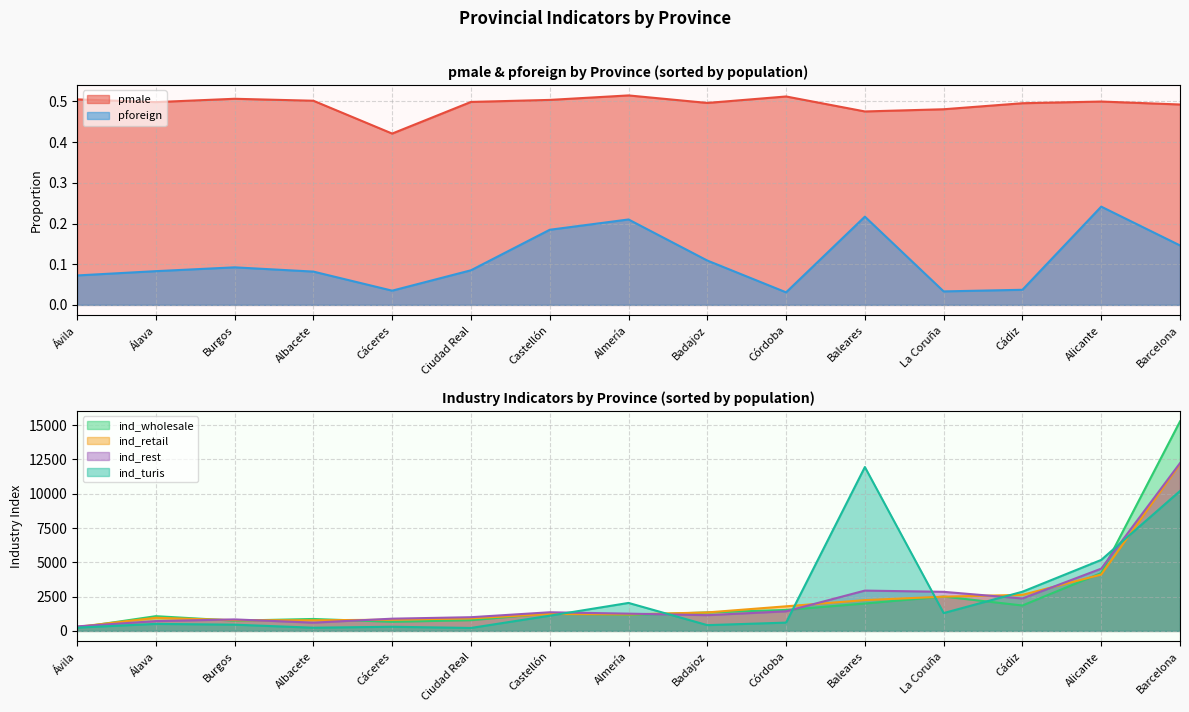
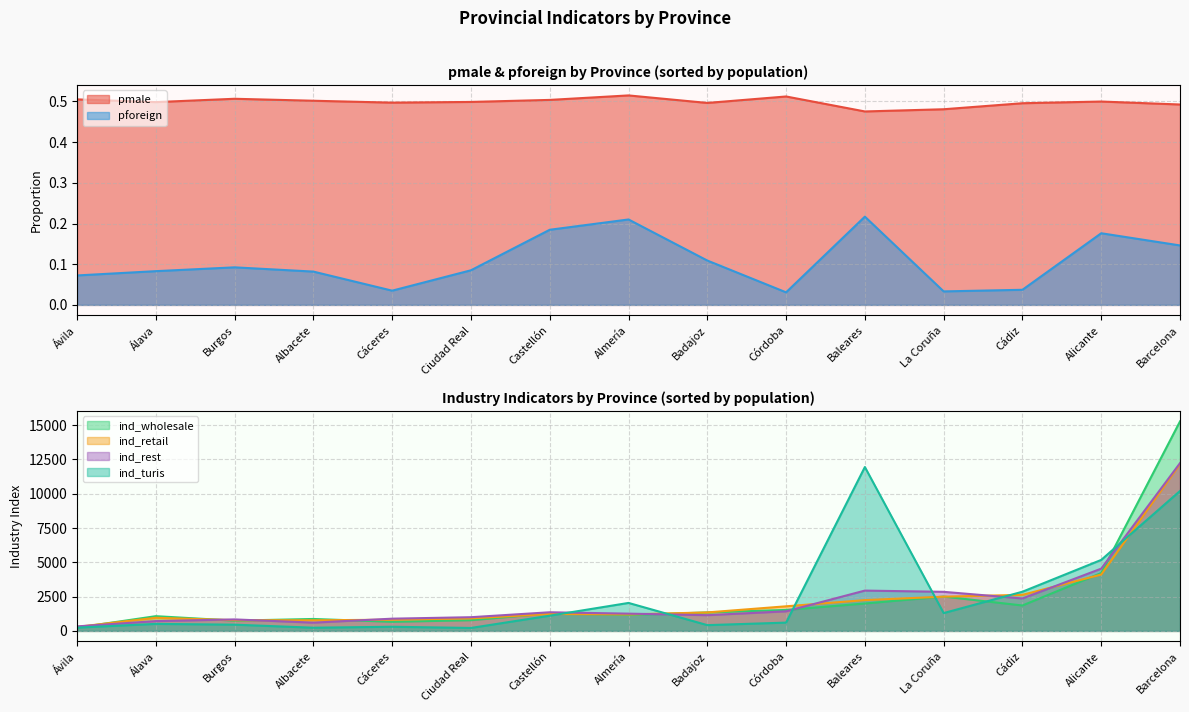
  {
    "pmale & pforeign by Province (sorted by population)": {
      "pmale": {
        "Ávila": 0.51,
        "Burgos": 0.51,
        "Albacete": 0.50,
-       "Cáceres": 0.42,
+       "Cáceres": 0.50,
        "Ciudad Real": 0.50,
        "Castellón": 0.50,
        "Almería": 0.51,
        "Badajoz": 0.50,
        "Córdoba": 0.51,
        "Baleares": 0.48,
        "La Coruña": 0.48,
        "Cádiz": 0.50,
        "Alicante": 0.50,
        "Barcelona": 0.49
      },
      "pforeign": {
        "Ávila": 0.07,
        "Álava": 0.08,
        "Burgos": 0.09,
        "Albacete": 0.08,
        "Cáceres": 0.03,
        "Ciudad Real": 0.09,
        "Castellón": 0.18,
        "Almería": 0.21,
        "Badajoz": 0.11,
        "Córdoba": 0.03,
        "Baleares": 0.22,
        "La Coruña": 0.03,
        "Cádiz": 0.04,
-       "Alicante": 0.24,
+       "Alicante": 0.18,
        "Barcelona": 0.15
      }
    },
    "Industry Indicators by Province (sorted by population)": {
      "ind_retail": {
        "Córdoba": 1800,
        "Baleares": 2200,
        "Cádiz": 2600
      },
      "ind_rest": {
        "Álava": 700,
        "Badajoz": 1100,
        "Baleares": 2900,
        "La Coruña": 2800,
        "Cádiz": 2400,
        "Alicante": 4500
      }
    }
  }
